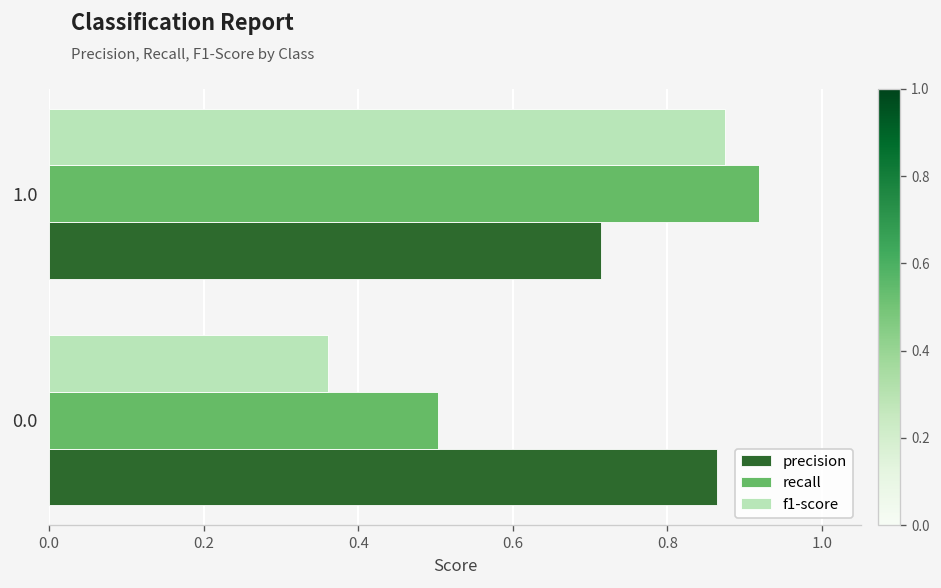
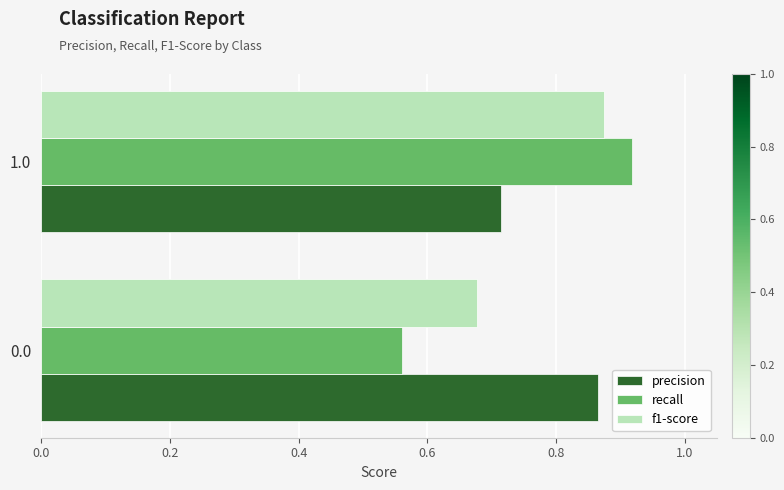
  {
    "precision": {
      "1.0": 0.71,
      "0.0": 0.86
    },
    "recall": {
      "1.0": 0.92,
-     "0.0": 0.50
+     "0.0": 0.56
    },
    "f1-score": {
      "1.0": 0.87,
-     "0.0": 0.36
+     "0.0": 0.68
    }
  }
